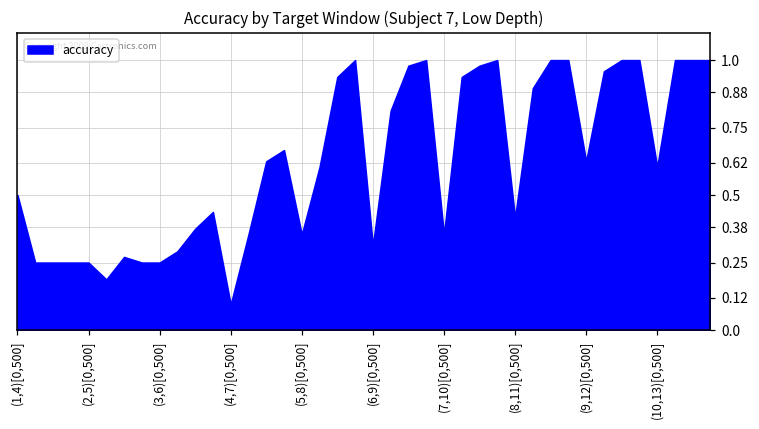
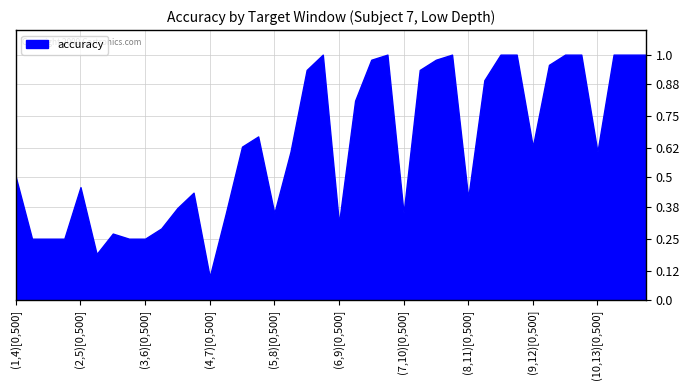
  {
    "(1,4)[0,500]": 0.50,
-   "(2,5)[0,500]": 0.25,
+   "(2,5)[0,500]": 0.46,
    "(3,6)[0,500]": 0.25,
    "(4,7)[0,500]": 0.09,
    "(5,8)[0,500]": 0.35,
    "(6,9)[0,500]": 0.31,
    "(7,10)[0,500]": 0.35,
    "(8,11)[0,500]": 0.42,
    "(9,12)[0,500]": 0.63,
    "(10,13)[0,500]": 0.60
  }
